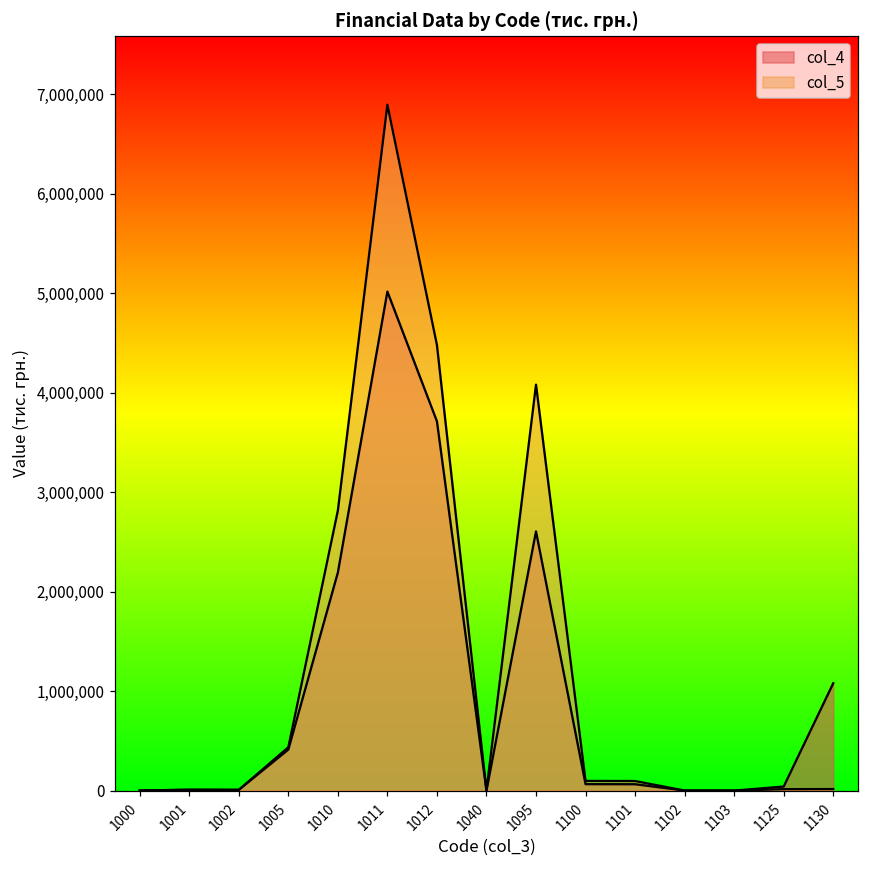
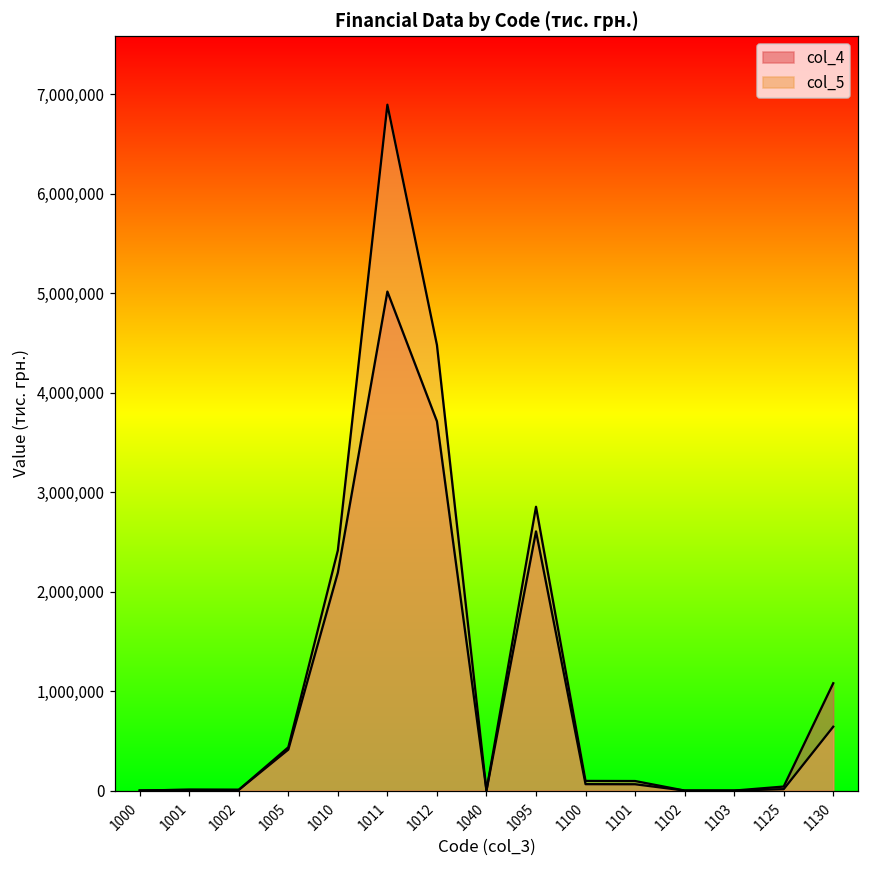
  {
    "col_4": {
      "1010": "2,200,000",
      "1011": "5,000,000",
      "1012": "3,700,000",
      "1095": "2,600,000",
      "1100": "100,000",
      "1101": "100,000",
      "1130": "1,100,000"
    },
    "col_5": {
-     "1010": "2,800,000",
+     "1010": "2,400,000",
      "1011": "6,900,000",
      "1012": "4,500,000",
-     "1095": "4,100,000",
+     "1095": "2,900,000",
      "1100": "100,000",
      "1101": "100,000",
-     "1130": "0"
+     "1130": "600,000"
    }
  }
